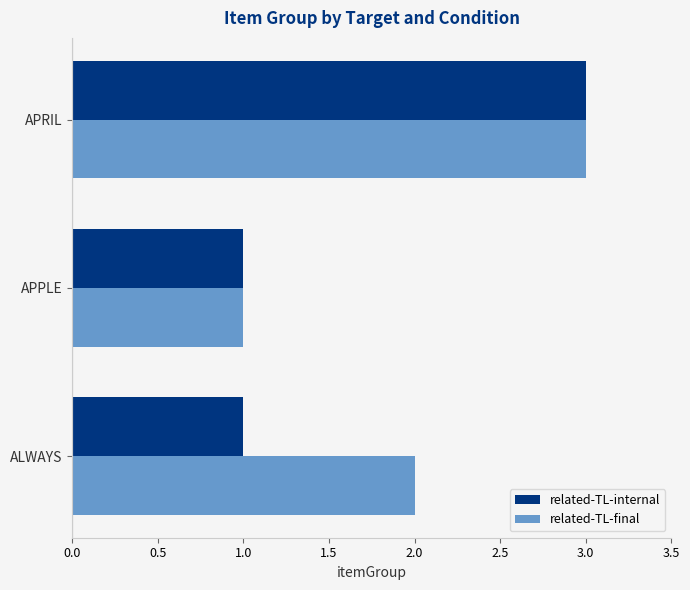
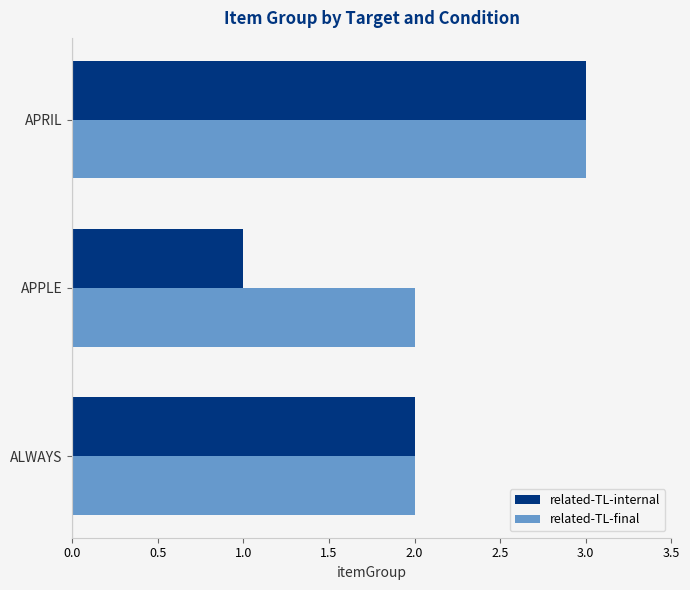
  {
    "related-TL-internal": {
      "APRIL": 3,
      "APPLE": 1,
-     "ALWAYS": 1
+     "ALWAYS": 2
    },
    "related-TL-final": {
      "APRIL": 3,
-     "APPLE": 1,
+     "APPLE": 2,
      "ALWAYS": 2
    }
  }
